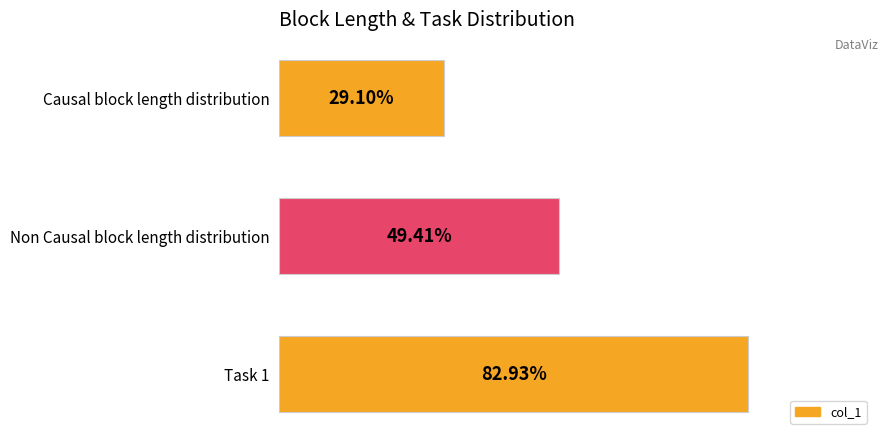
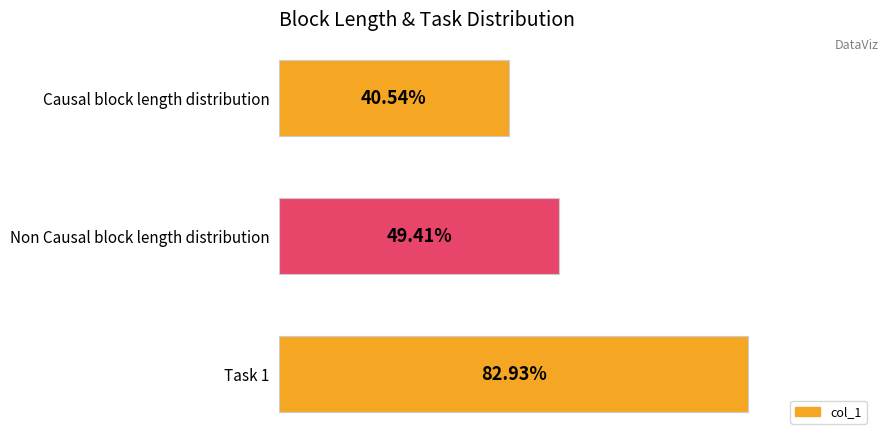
  {
-   "Causal block length distribution": "29.10%",
+   "Causal block length distribution": "40.54%",
    "Non Causal block length distribution": "49.41%",
    "Task 1": "82.93%"
  }
